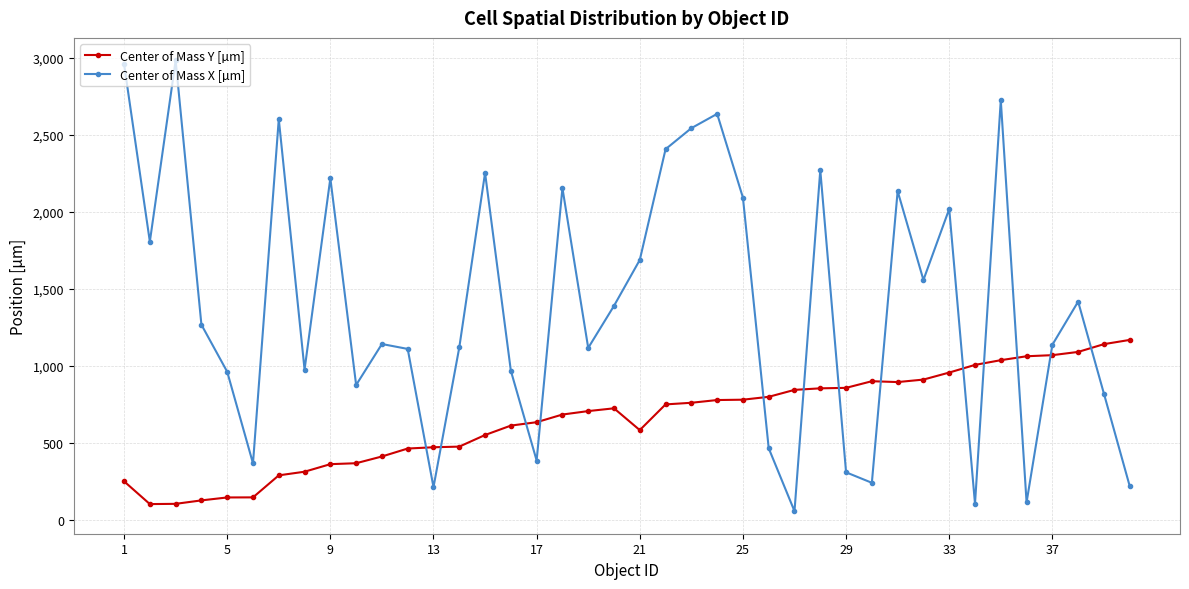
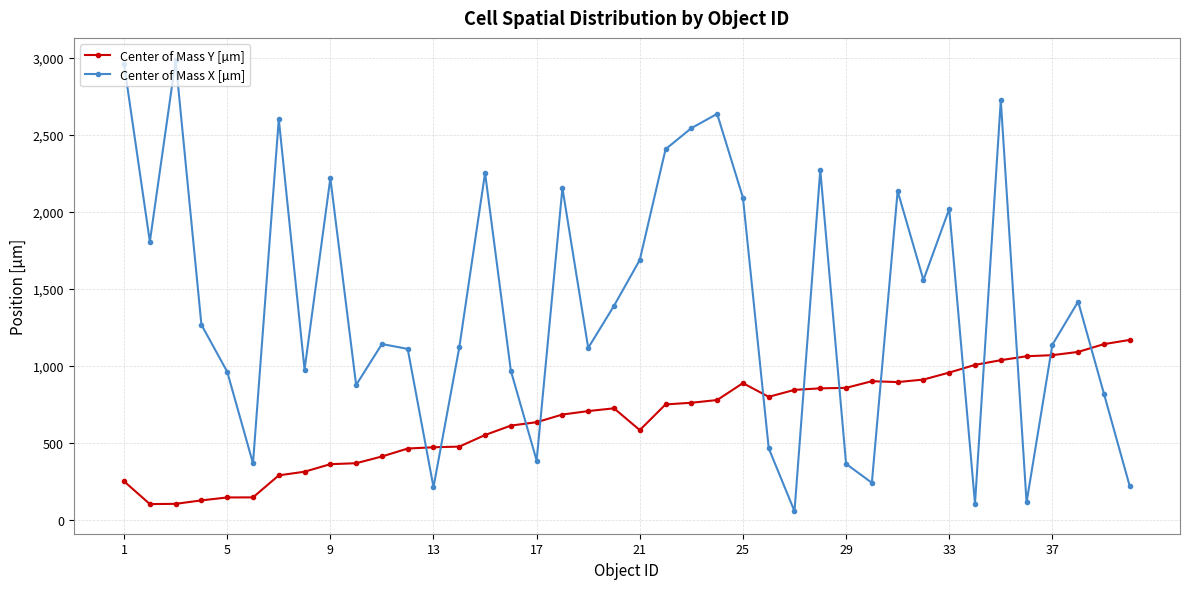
  {
    "Center of Mass Y [µm]": {
      "1": "250",
      "5": "150",
      "9": "360",
      "13": "470",
      "17": "630",
      "21": "580",
-     "25": "780",
+     "25": "890",
      "29": "860",
      "33": "960",
      "37": "1,070"
    },
    "Center of Mass X [µm]": {
      "5": "960",
      "9": "2,220",
      "13": "210",
      "17": "390",
      "21": "1,690",
      "25": "2,090",
-     "29": "310",
+     "29": "360",
      "33": "2,020",
      "37": "1,140"
    }
  }
